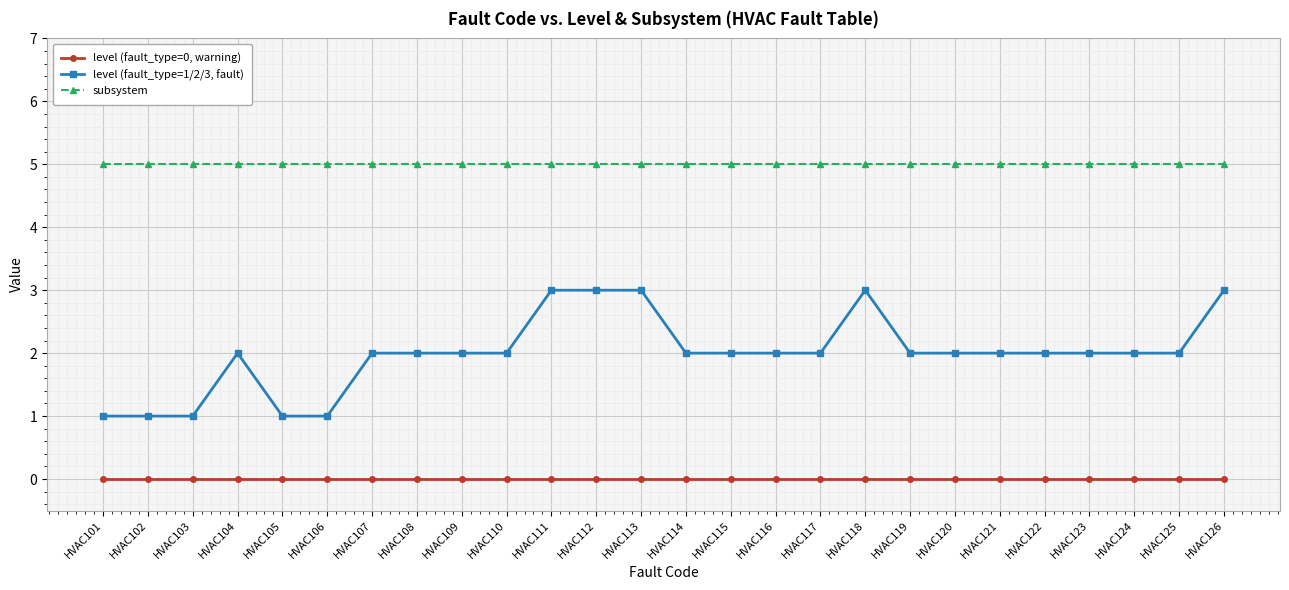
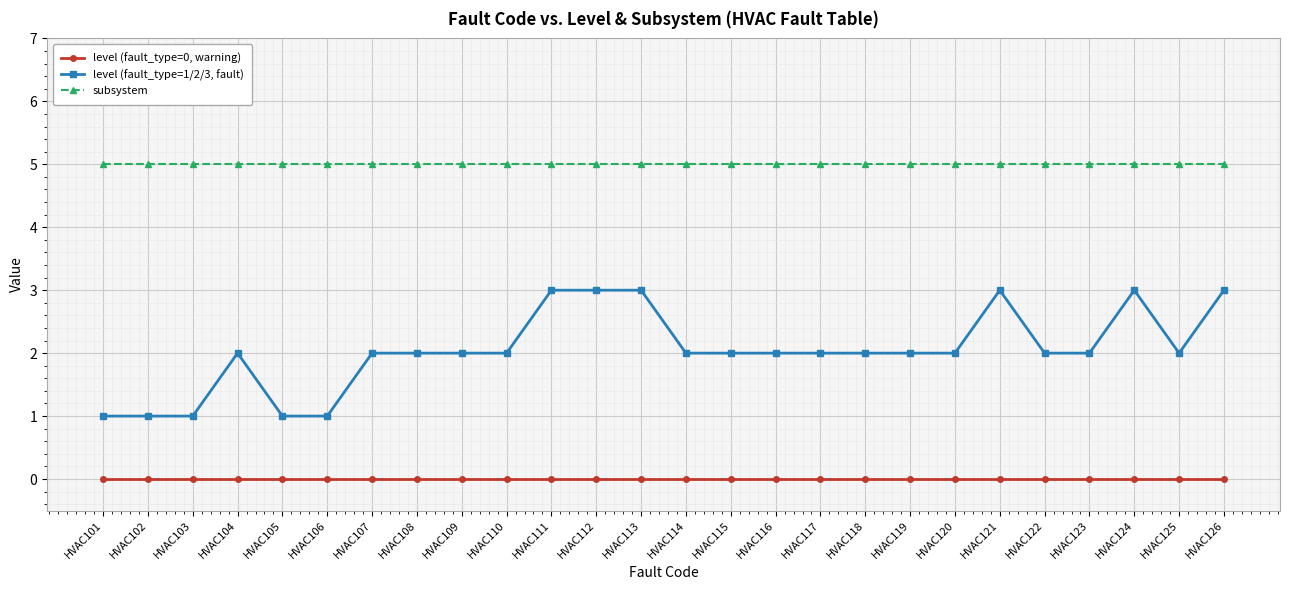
  {
    "level (fault_type=0, warning)": {
      "HVAC101": 0,
      "HVAC102": 0,
      "HVAC103": 0,
      "HVAC104": 0,
      "HVAC105": 0,
      "HVAC106": 0,
      "HVAC107": 0,
      "HVAC108": 0,
      "HVAC109": 0,
      "HVAC110": 0,
      "HVAC111": 0,
      "HVAC112": 0,
      "HVAC113": 0,
      "HVAC114": 0,
      "HVAC115": 0,
      "HVAC116": 0,
      "HVAC117": 0,
      "HVAC118": 0,
      "HVAC119": 0,
      "HVAC120": 0,
      "HVAC121": 0,
      "HVAC122": 0,
      "HVAC123": 0,
      "HVAC124": 0,
      "HVAC125": 0,
      "HVAC126": 0
    },
    "level (fault_type=1/2/3, fault)": {
      "HVAC101": 1,
      "HVAC102": 1,
      "HVAC103": 1,
      "HVAC104": 2,
      "HVAC105": 1,
      "HVAC106": 1,
      "HVAC107": 2,
      "HVAC108": 2,
      "HVAC109": 2,
      "HVAC110": 2,
      "HVAC111": 3,
      "HVAC112": 3,
      "HVAC113": 3,
      "HVAC114": 2,
      "HVAC115": 2,
      "HVAC116": 2,
      "HVAC117": 2,
-     "HVAC118": 3,
+     "HVAC118": 2,
      "HVAC119": 2,
      "HVAC120": 2,
-     "HVAC121": 2,
+     "HVAC121": 3,
      "HVAC122": 2,
      "HVAC123": 2,
-     "HVAC124": 2,
+     "HVAC124": 3,
      "HVAC125": 2,
      "HVAC126": 3
    },
    "subsystem": {
      "HVAC101": 5,
      "HVAC102": 5,
      "HVAC103": 5,
      "HVAC104": 5,
      "HVAC105": 5,
      "HVAC106": 5,
      "HVAC107": 5,
      "HVAC108": 5,
      "HVAC109": 5,
      "HVAC110": 5,
      "HVAC111": 5,
      "HVAC112": 5,
      "HVAC113": 5,
      "HVAC114": 5,
      "HVAC115": 5,
      "HVAC116": 5,
      "HVAC117": 5,
      "HVAC118": 5,
      "HVAC119": 5,
      "HVAC120": 5,
      "HVAC121": 5,
      "HVAC122": 5,
      "HVAC123": 5,
      "HVAC124": 5,
      "HVAC125": 5,
      "HVAC126": 5
    }
  }
